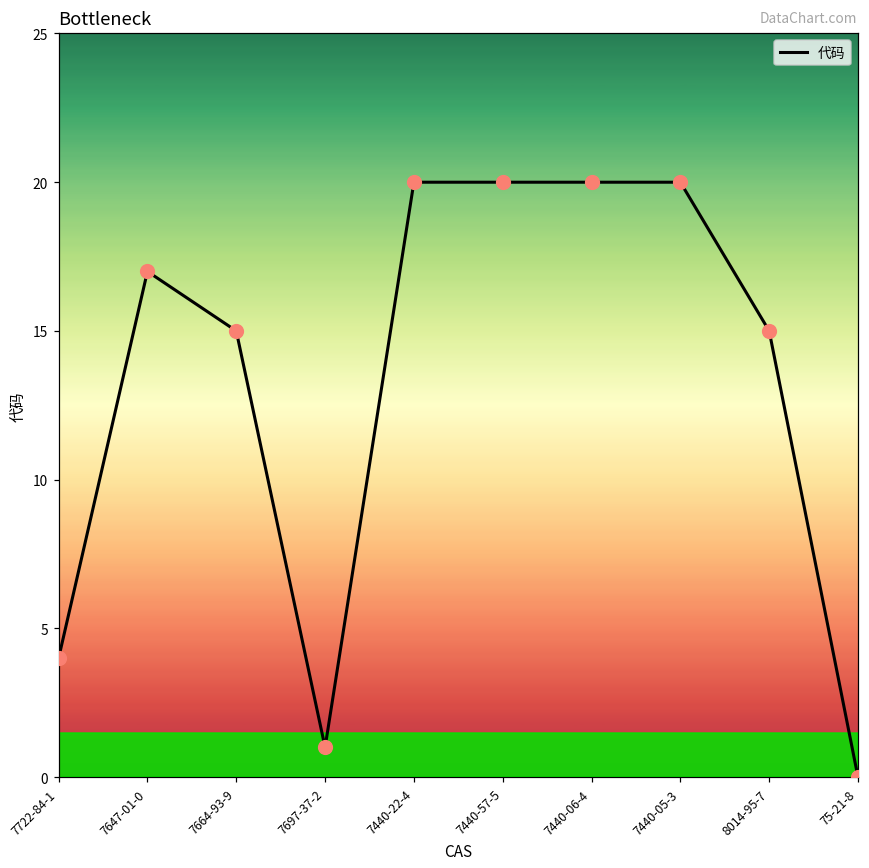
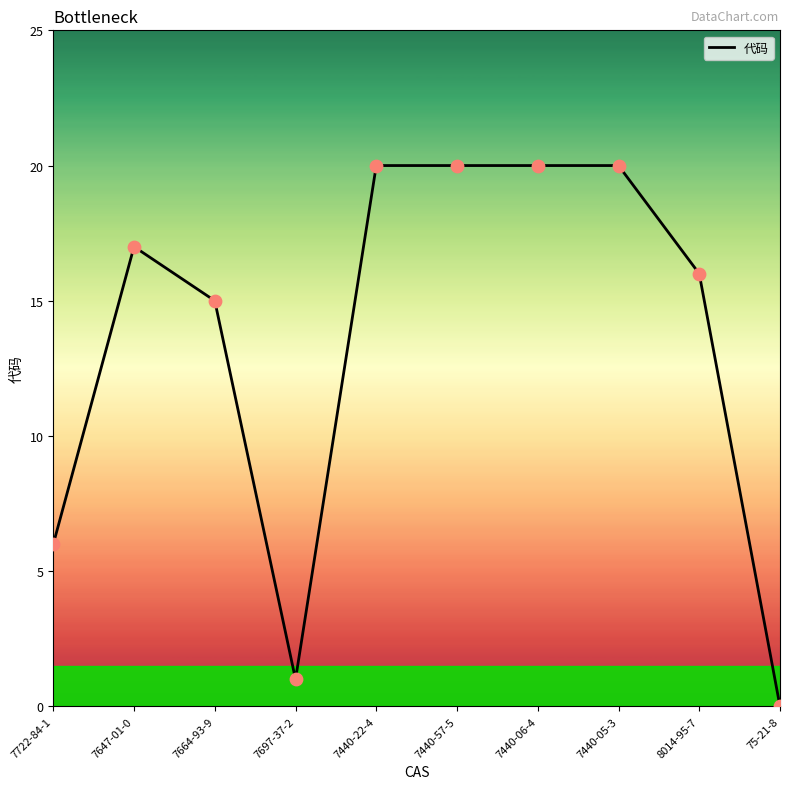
  {
-   "7722-84-1": 4,
+   "7722-84-1": 6,
    "7647-01-0": 17,
    "7664-93-9": 15,
    "7440-22-4": 20,
    "7440-57-5": 20,
    "7440-06-4": 20,
    "7440-05-3": 20,
-   "8014-95-7": 15
+   "8014-95-7": 16
  }
